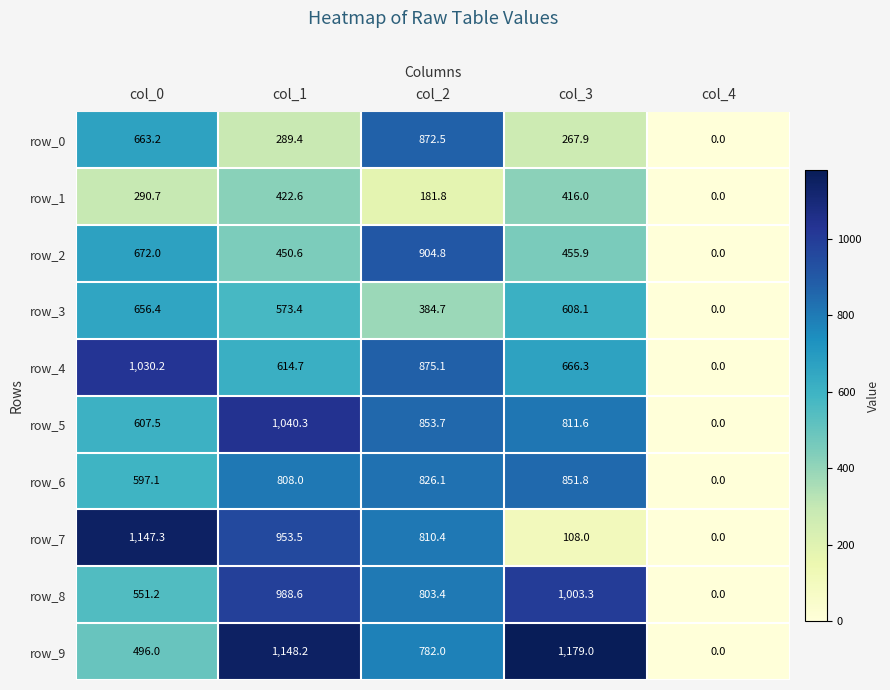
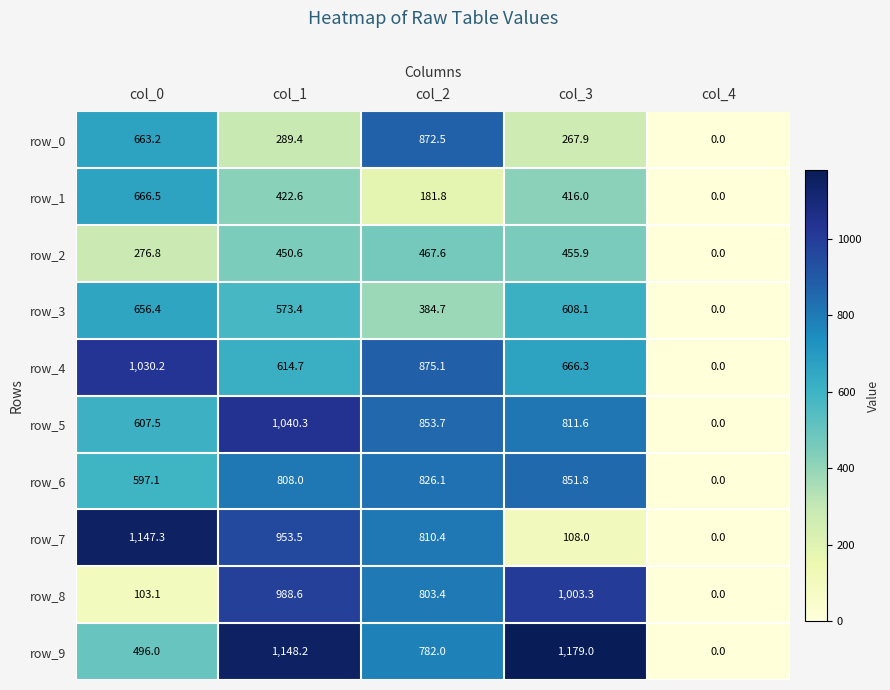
  {
    "row_0": {
      "col_0": "663.2",
      "col_1": "289.4",
      "col_2": "872.5",
      "col_3": "267.9",
      "col_4": "0.0"
    },
    "row_1": {
-     "col_0": "290.7",
+     "col_0": "666.5",
      "col_1": "422.6",
      "col_2": "181.8",
      "col_3": "416.0",
      "col_4": "0.0"
    },
    "row_2": {
-     "col_0": "672.0",
+     "col_0": "276.8",
      "col_1": "450.6",
-     "col_2": "904.8",
+     "col_2": "467.6",
      "col_3": "455.9",
      "col_4": "0.0"
    },
    "row_3": {
      "col_0": "656.4",
      "col_1": "573.4",
      "col_2": "384.7",
      "col_3": "608.1",
      "col_4": "0.0"
    },
    "row_4": {
      "col_0": "1,030.2",
      "col_1": "614.7",
      "col_2": "875.1",
      "col_3": "666.3",
      "col_4": "0.0"
    },
    "row_5": {
      "col_0": "607.5",
      "col_1": "1,040.3",
      "col_2": "853.7",
      "col_3": "811.6",
      "col_4": "0.0"
    },
    "row_6": {
      "col_0": "597.1",
      "col_1": "808.0",
      "col_2": "826.1",
      "col_3": "851.8",
      "col_4": "0.0"
    },
    "row_7": {
      "col_0": "1,147.3",
      "col_1": "953.5",
      "col_2": "810.4",
      "col_3": "108.0",
      "col_4": "0.0"
    },
    "row_8": {
-     "col_0": "551.2",
+     "col_0": "103.1",
      "col_1": "988.6",
      "col_2": "803.4",
      "col_3": "1,003.3",
      "col_4": "0.0"
    },
    "row_9": {
      "col_0": "496.0",
      "col_1": "1,148.2",
      "col_2": "782.0",
      "col_3": "1,179.0",
      "col_4": "0.0"
    }
  }
